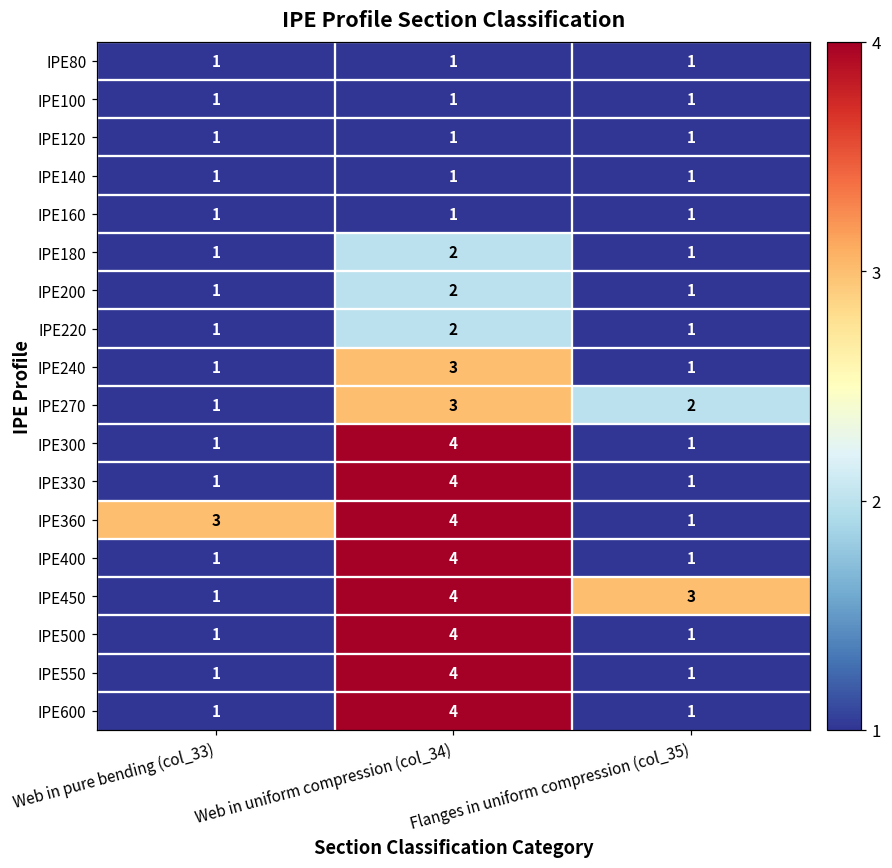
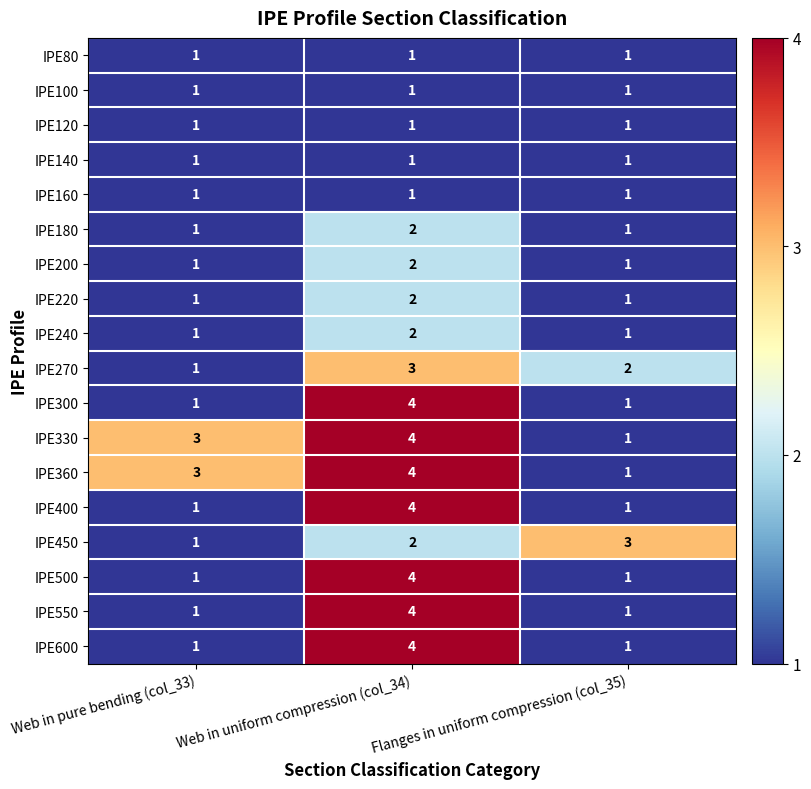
  {
    "IPE80": {
      "Web in pure bending (col_33)": 1,
      "Web in uniform compression (col_34)": 1,
      "Flanges in uniform compression (col_35)": 1
    },
    "IPE100": {
      "Web in pure bending (col_33)": 1,
      "Web in uniform compression (col_34)": 1,
      "Flanges in uniform compression (col_35)": 1
    },
    "IPE120": {
      "Web in pure bending (col_33)": 1,
      "Web in uniform compression (col_34)": 1,
      "Flanges in uniform compression (col_35)": 1
    },
    "IPE140": {
      "Web in pure bending (col_33)": 1,
      "Web in uniform compression (col_34)": 1,
      "Flanges in uniform compression (col_35)": 1
    },
    "IPE160": {
      "Web in pure bending (col_33)": 1,
      "Web in uniform compression (col_34)": 1,
      "Flanges in uniform compression (col_35)": 1
    },
    "IPE180": {
      "Web in pure bending (col_33)": 1,
      "Web in uniform compression (col_34)": 2,
      "Flanges in uniform compression (col_35)": 1
    },
    "IPE200": {
      "Web in pure bending (col_33)": 1,
      "Web in uniform compression (col_34)": 2,
      "Flanges in uniform compression (col_35)": 1
    },
    "IPE220": {
      "Web in pure bending (col_33)": 1,
      "Web in uniform compression (col_34)": 2,
      "Flanges in uniform compression (col_35)": 1
    },
    "IPE240": {
      "Web in pure bending (col_33)": 1,
-     "Web in uniform compression (col_34)": 3,
+     "Web in uniform compression (col_34)": 2,
      "Flanges in uniform compression (col_35)": 1
    },
    "IPE270": {
      "Web in pure bending (col_33)": 1,
      "Web in uniform compression (col_34)": 3,
      "Flanges in uniform compression (col_35)": 2
    },
    "IPE300": {
      "Web in pure bending (col_33)": 1,
      "Web in uniform compression (col_34)": 4,
      "Flanges in uniform compression (col_35)": 1
    },
    "IPE330": {
-     "Web in pure bending (col_33)": 1,
+     "Web in pure bending (col_33)": 3,
      "Web in uniform compression (col_34)": 4,
      "Flanges in uniform compression (col_35)": 1
    },
    "IPE360": {
      "Web in pure bending (col_33)": 3,
      "Web in uniform compression (col_34)": 4,
      "Flanges in uniform compression (col_35)": 1
    },
    "IPE400": {
      "Web in pure bending (col_33)": 1,
      "Web in uniform compression (col_34)": 4,
      "Flanges in uniform compression (col_35)": 1
    },
    "IPE450": {
      "Web in pure bending (col_33)": 1,
-     "Web in uniform compression (col_34)": 4,
+     "Web in uniform compression (col_34)": 2,
      "Flanges in uniform compression (col_35)": 3
    },
    "IPE500": {
      "Web in pure bending (col_33)": 1,
      "Web in uniform compression (col_34)": 4,
      "Flanges in uniform compression (col_35)": 1
    },
    "IPE550": {
      "Web in pure bending (col_33)": 1,
      "Web in uniform compression (col_34)": 4,
      "Flanges in uniform compression (col_35)": 1
    },
    "IPE600": {
      "Web in pure bending (col_33)": 1,
      "Web in uniform compression (col_34)": 4,
      "Flanges in uniform compression (col_35)": 1
    }
  }
